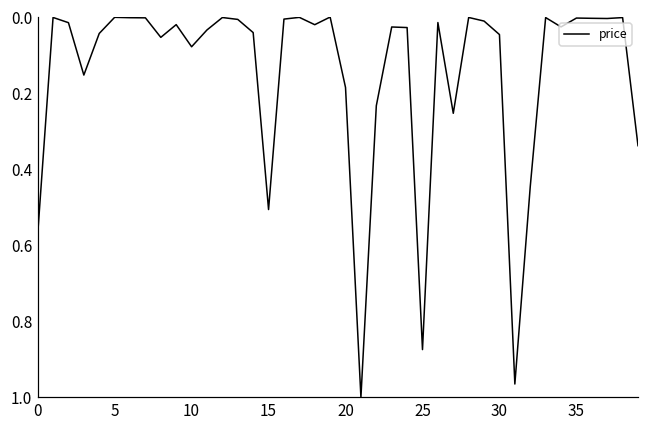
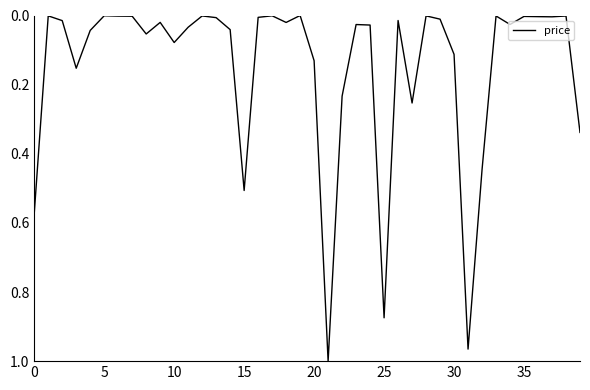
  {
    "0": 0.57,
    "5": 0.00,
    "10": 0.08,
    "15": 0.51,
-   "20": 0.19,
+   "20": 0.13,
    "25": 0.87,
-   "30": 0.05,
+   "30": 0.11,
    "35": 0.00
  }
